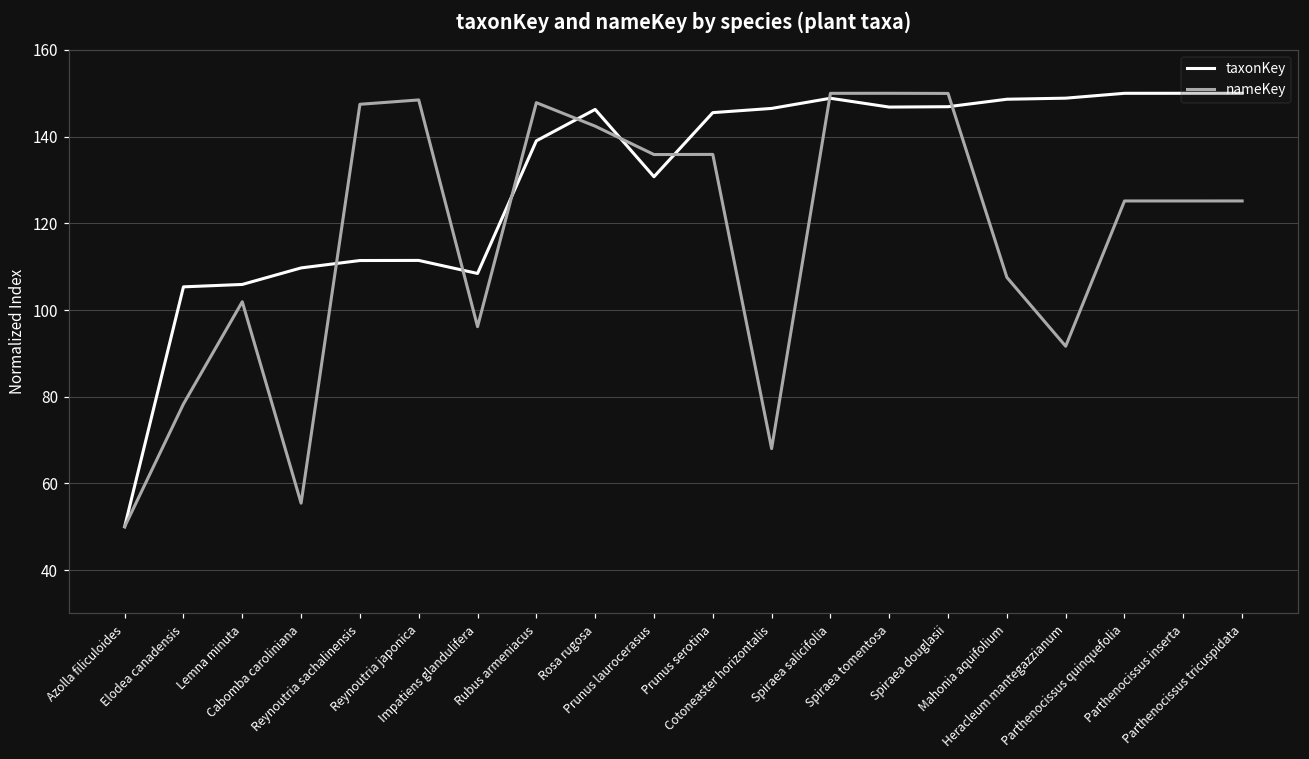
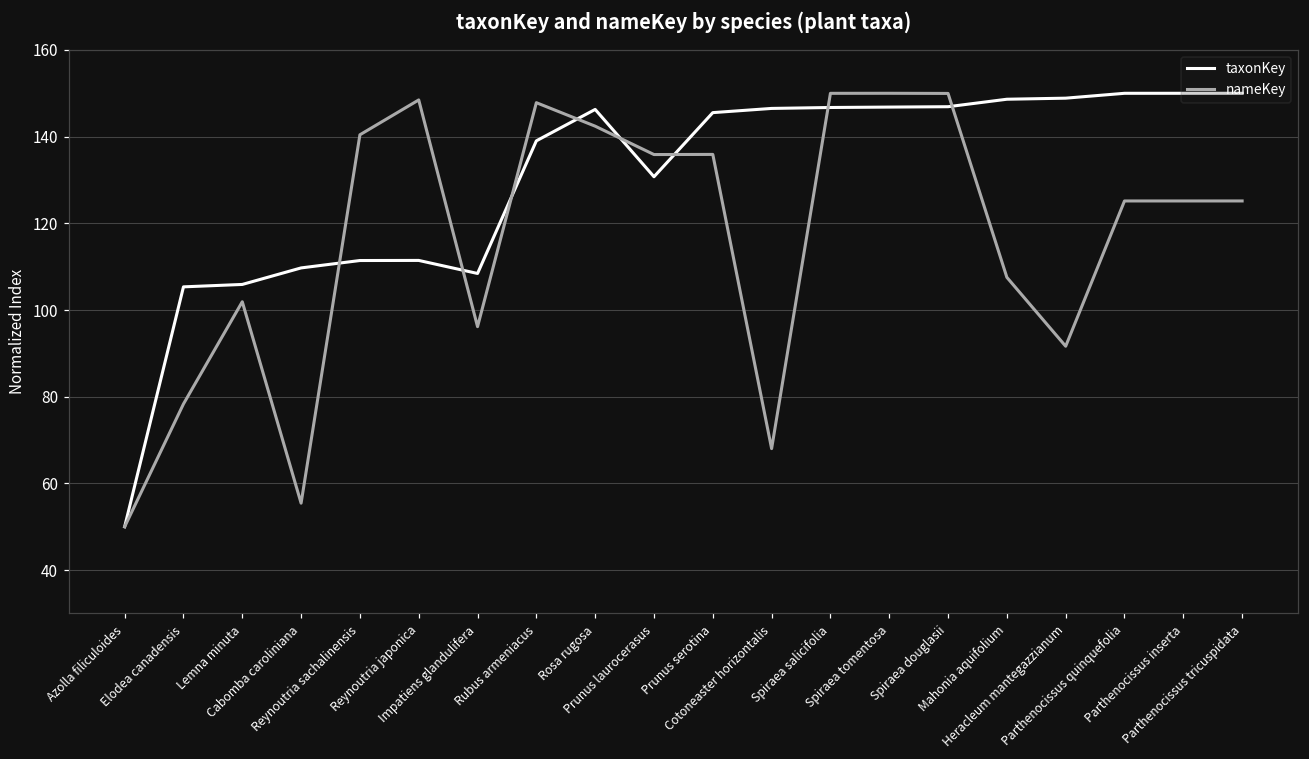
  {
    "taxonKey": {
      "Elodea canadensis": 105,
      "Lemna minuta": 106,
      "Cabomba caroliniana": 110,
      "Reynoutria sachalinensis": 111,
      "Reynoutria japonica": 111,
      "Impatiens glandulifera": 108,
      "Rubus armeniacus": 139,
      "Rosa rugosa": 146,
      "Prunus laurocerasus": 131,
      "Prunus serotina": 146,
      "Cotoneaster horizontalis": 147,
-     "Spiraea salicifolia": 149,
+     "Spiraea salicifolia": 147,
      "Spiraea tomentosa": 147,
      "Spiraea douglasii": 147,
      "Mahonia aquifolium": 149,
      "Heracleum mantegazzianum": 149,
      "Parthenocissus quinquefolia": 150
    },
    "nameKey": {
      "Elodea canadensis": 78,
      "Lemna minuta": 102,
      "Cabomba caroliniana": 55,
-     "Reynoutria sachalinensis": 147,
+     "Reynoutria sachalinensis": 140,
      "Reynoutria japonica": 148,
      "Impatiens glandulifera": 96,
      "Rubus armeniacus": 148,
      "Rosa rugosa": 142,
      "Prunus laurocerasus": 136,
      "Prunus serotina": 136,
      "Cotoneaster horizontalis": 68,
      "Spiraea salicifolia": 150,
      "Spiraea tomentosa": 150,
      "Spiraea douglasii": 150,
      "Mahonia aquifolium": 108,
      "Heracleum mantegazzianum": 92,
      "Parthenocissus quinquefolia": 125,
      "Parthenocissus inserta": 125,
      "Parthenocissus tricuspidata": 125
    }
  }
